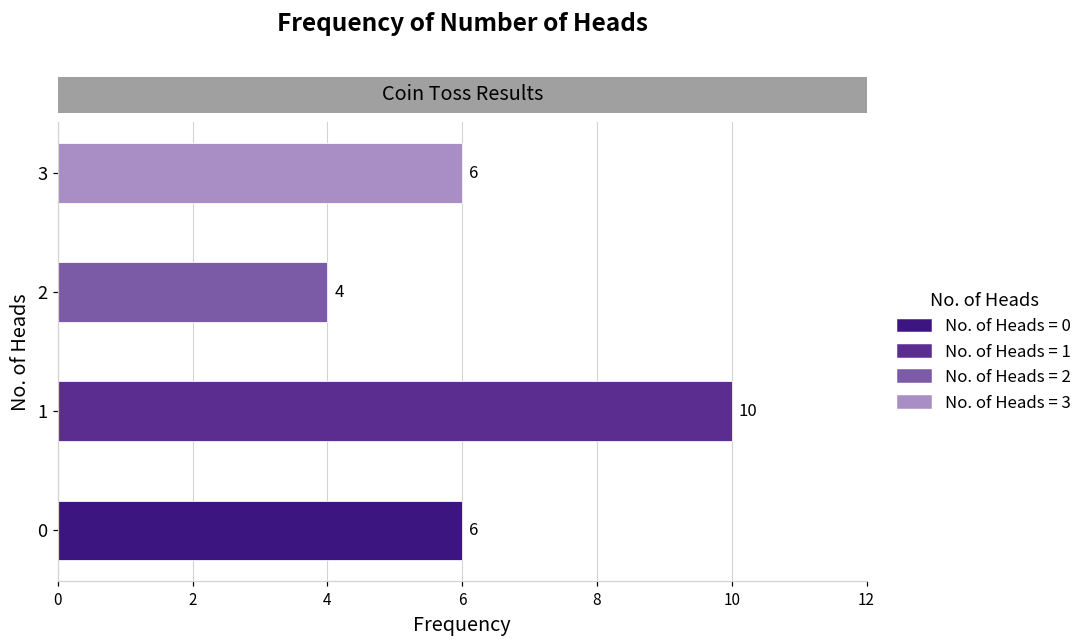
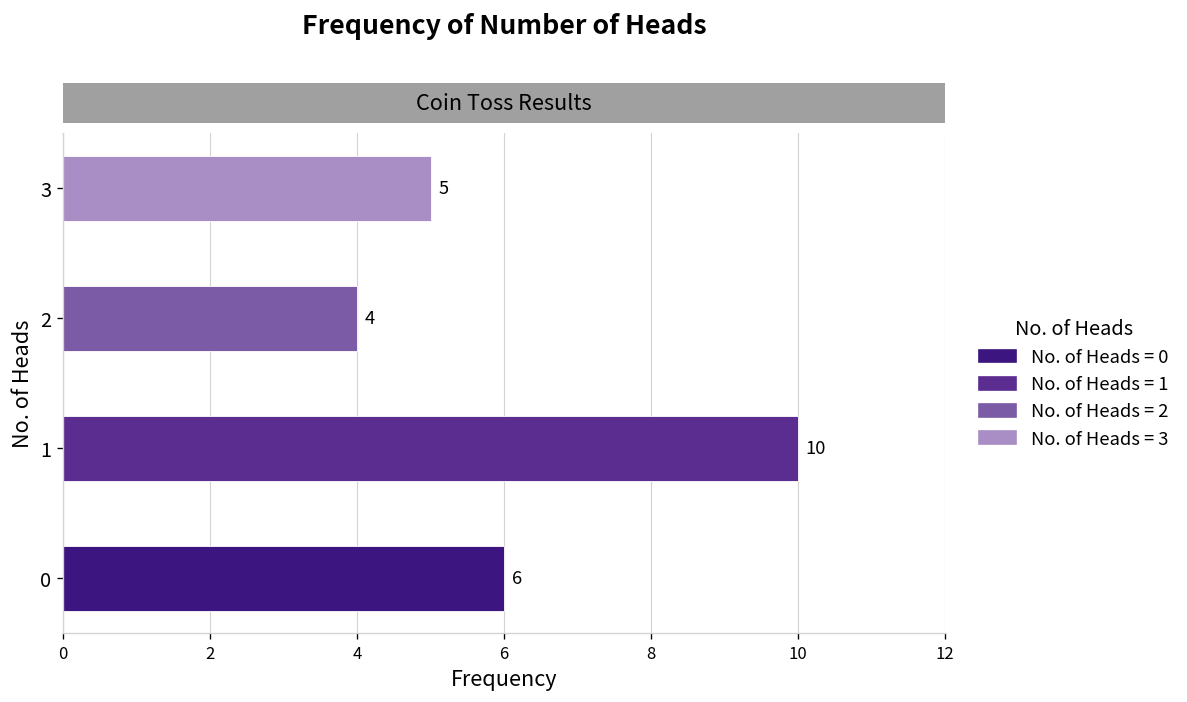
  {
-   "3": 6,
+   "3": 5,
    "2": 4,
    "1": 10,
    "0": 6
  }
